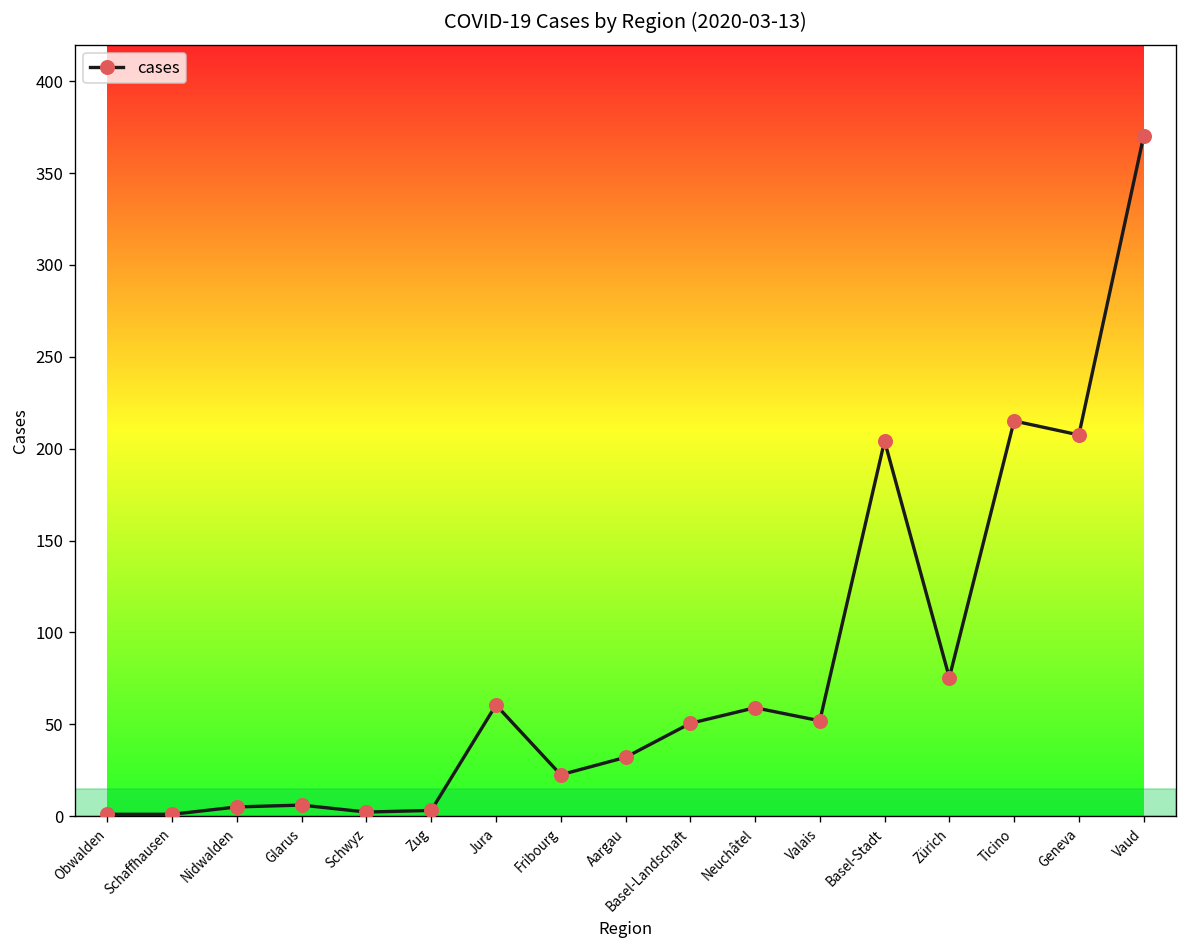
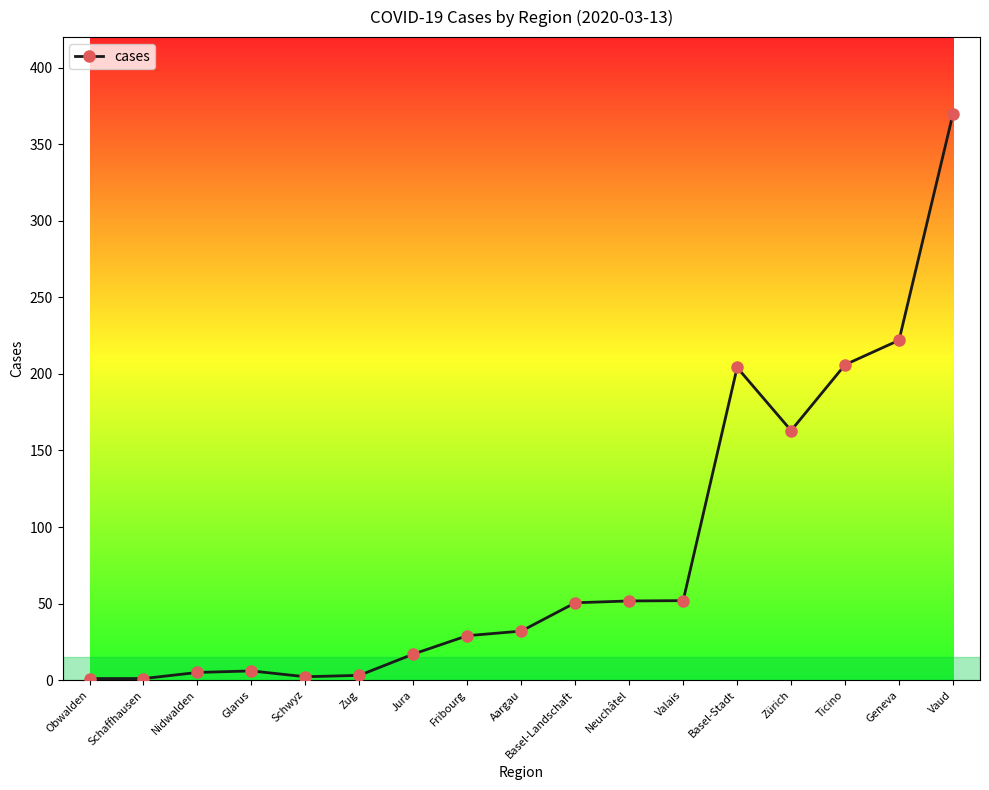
  {
    "Obwalden": 1,
    "Schaffhausen": 1,
    "Nidwalden": 5,
    "Glarus": 6,
    "Schwyz": 2,
    "Zug": 3,
-   "Jura": 61,
-   "Fribourg": 23,
+   "Jura": 17,
+   "Fribourg": 29,
    "Aargau": 32,
    "Basel-Landschaft": 51,
-   "Neuchâtel": 59,
+   "Neuchâtel": 52,
    "Valais": 52,
    "Basel-Stadt": 204,
-   "Zürich": 75,
-   "Ticino": 215,
-   "Geneva": 208,
+   "Zürich": 163,
+   "Ticino": 206,
+   "Geneva": 222,
    "Vaud": 370
  }
